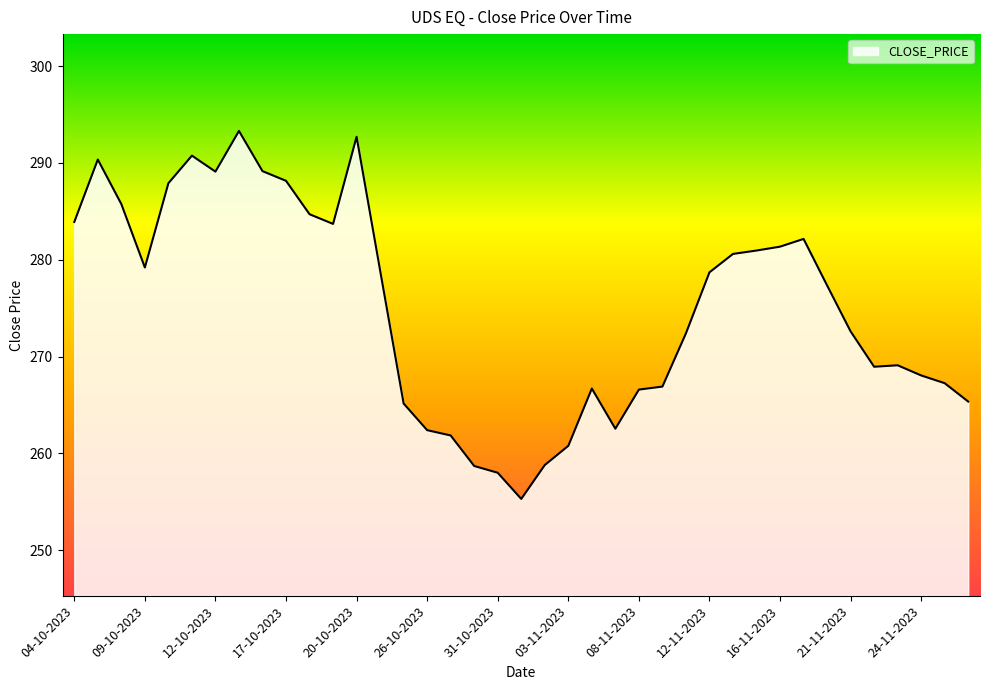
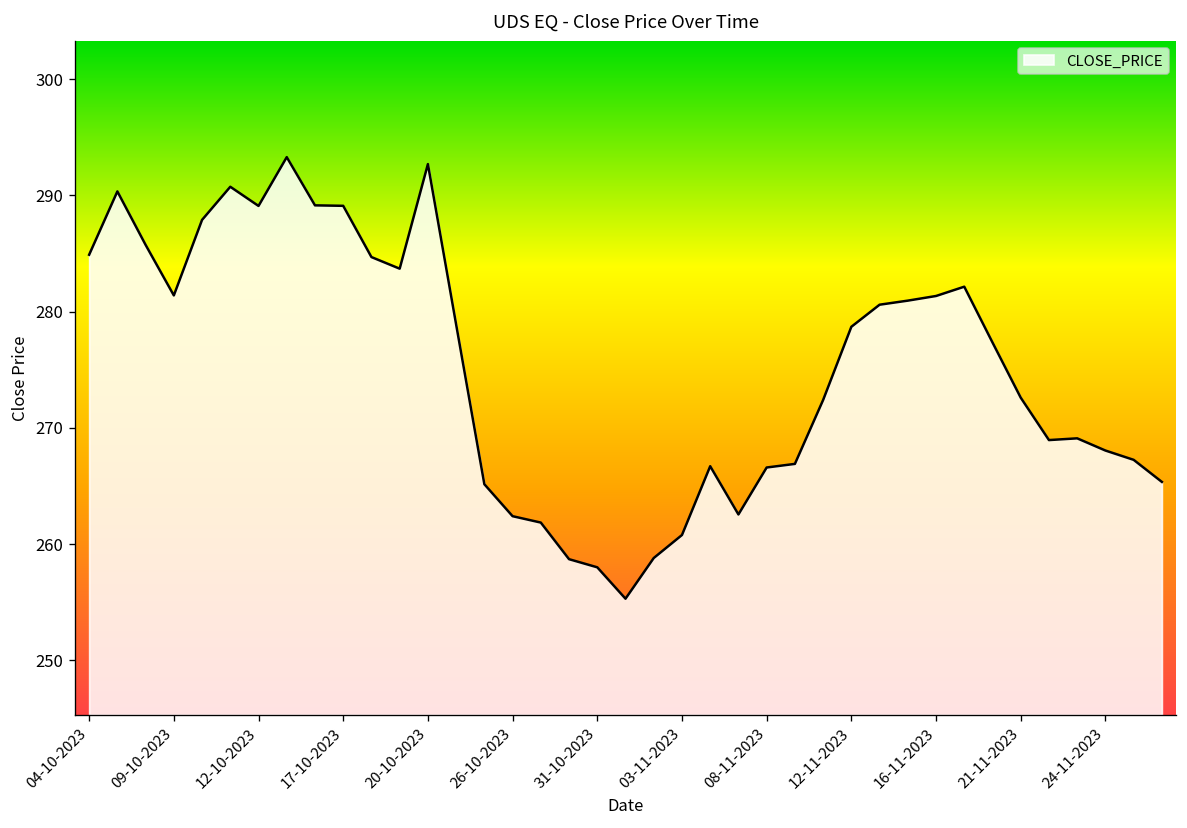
  {
-   "04-10-2023": 284,
-   "09-10-2023": 279,
+   "04-10-2023": 285,
+   "09-10-2023": 281,
    "12-10-2023": 289,
-   "17-10-2023": 288,
+   "17-10-2023": 289,
    "20-10-2023": 293,
    "26-10-2023": 262,
    "31-10-2023": 258,
    "03-11-2023": 261,
    "08-11-2023": 267,
    "12-11-2023": 279,
    "16-11-2023": 281,
    "21-11-2023": 273,
    "24-11-2023": 268
  }
